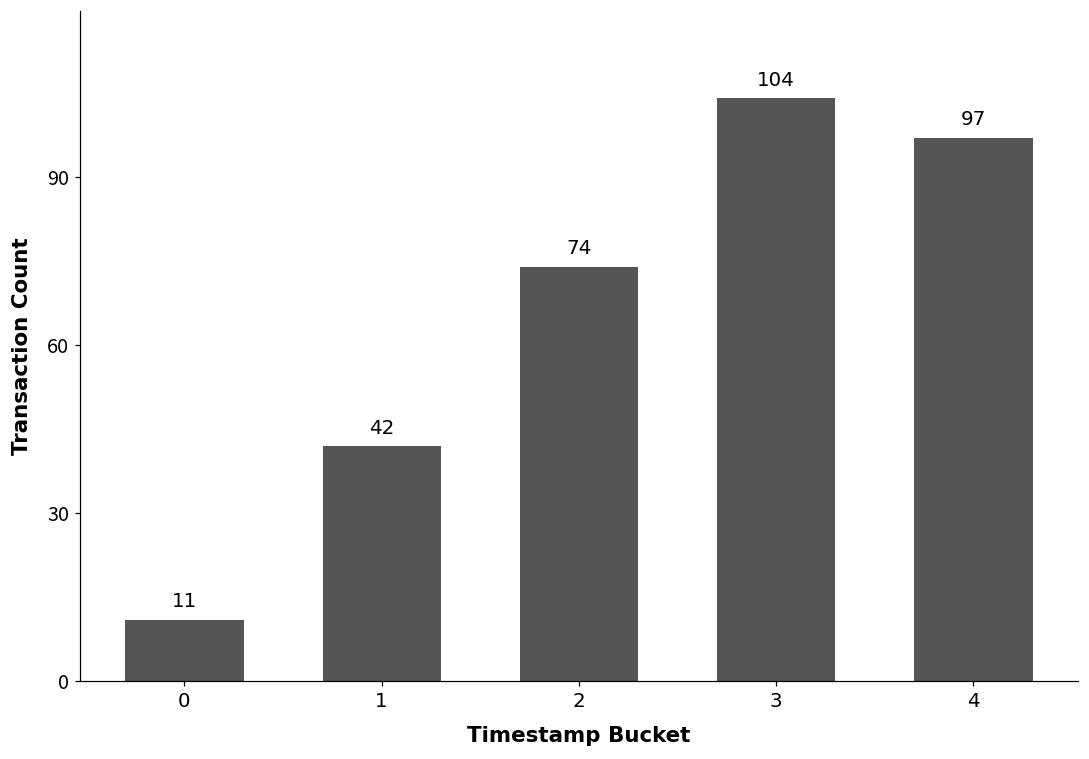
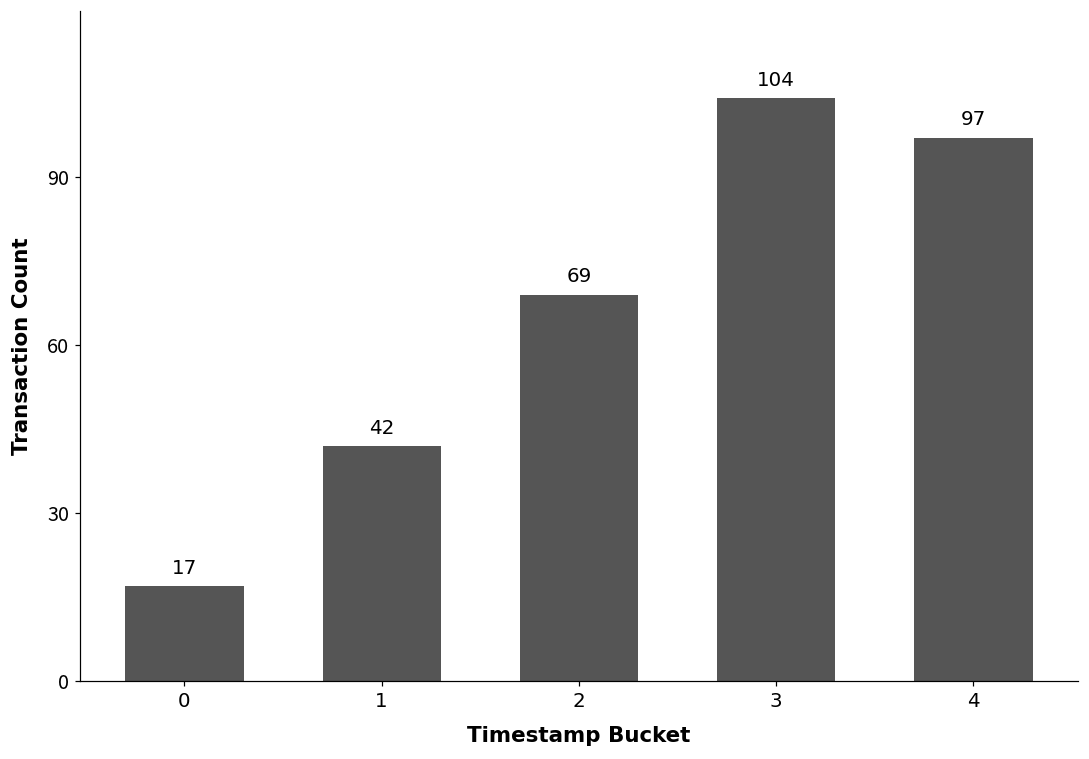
  {
-   "0": 11,
+   "0": 17,
    "1": 42,
-   "2": 74,
+   "2": 69,
    "3": 104,
    "4": 97
  }
